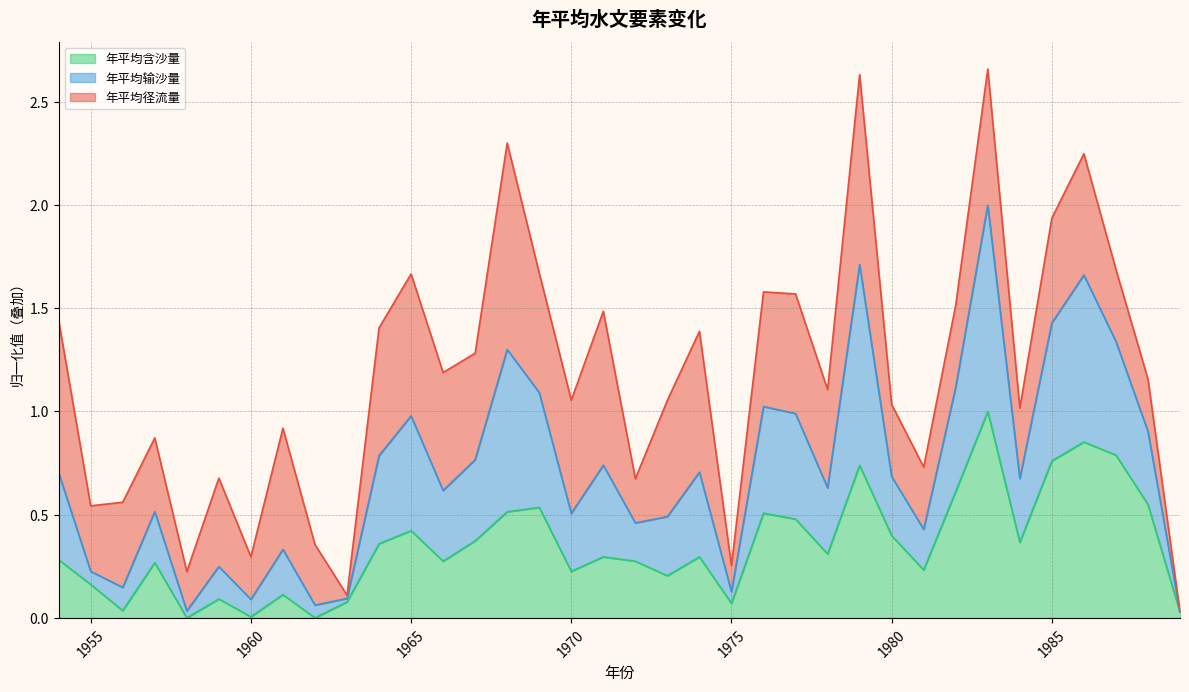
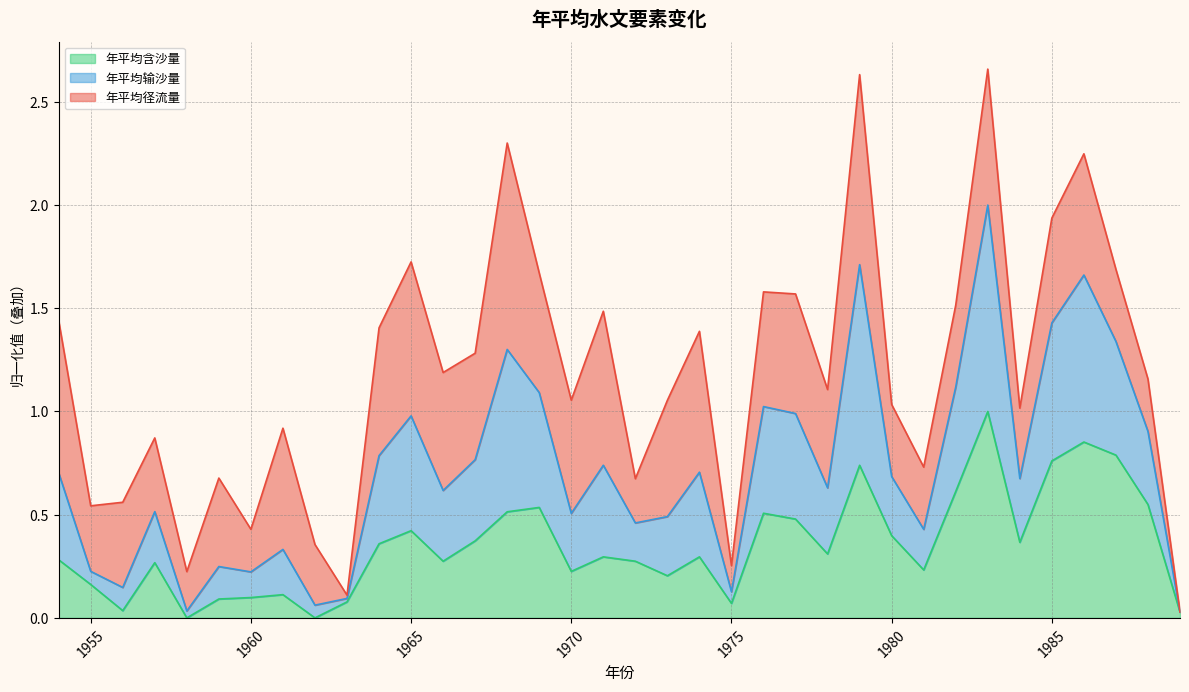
  {
    "年平均含沙量": {
      "1955": 0.16,
-     "1960": 0.01,
+     "1960": 0.10,
      "1965": 0.42,
      "1970": 0.23,
      "1975": 0.07,
      "1980": 0.40,
      "1985": 0.76
    },
    "年平均输沙量": {
      "1955": 0.06,
-     "1960": 0.08,
+     "1960": 0.12,
      "1965": 0.56,
      "1970": 0.28,
      "1975": 0.06,
      "1980": 0.29,
      "1985": 0.67
    },
    "年平均径流量": {
      "1955": 0.32,
      "1960": 0.21,
-     "1965": 0.69,
+     "1965": 0.75,
      "1970": 0.55,
      "1975": 0.13,
      "1980": 0.35,
      "1985": 0.51
    }
  }
